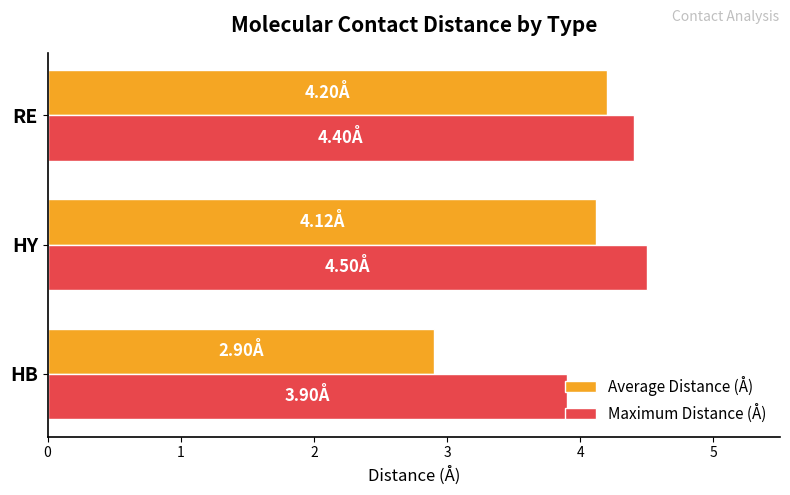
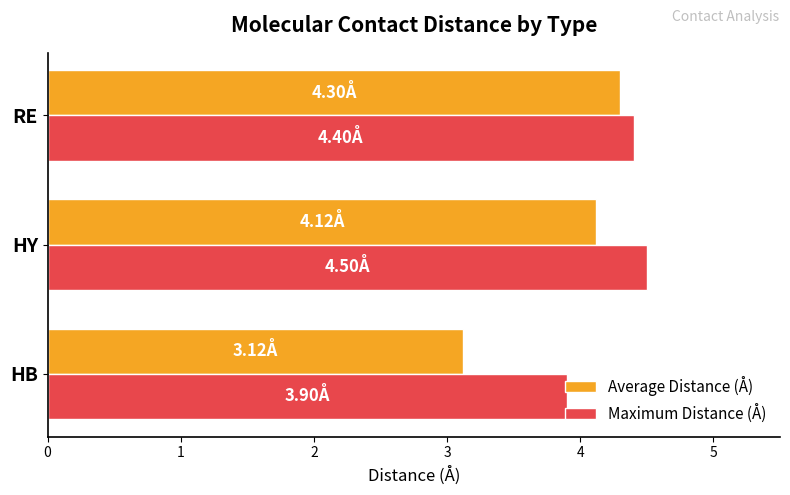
  {
    "Average Distance (Å)": {
-     "RE": "4.20Å",
+     "RE": "4.30Å",
      "HY": "4.12Å",
-     "HB": "2.90Å"
+     "HB": "3.12Å"
    },
    "Maximum Distance (Å)": {
      "RE": "4.40Å",
      "HY": "4.50Å",
      "HB": "3.90Å"
    }
  }
